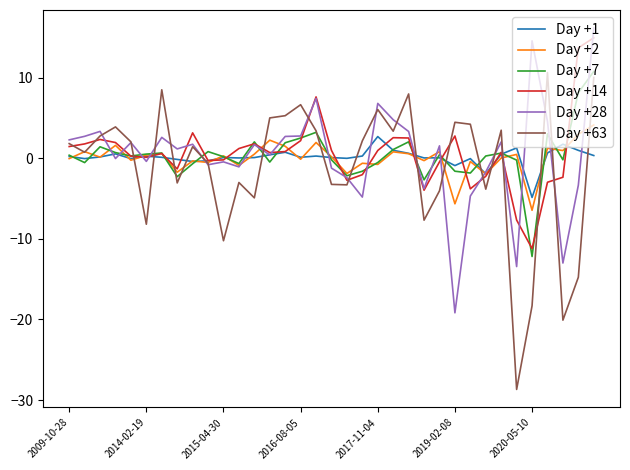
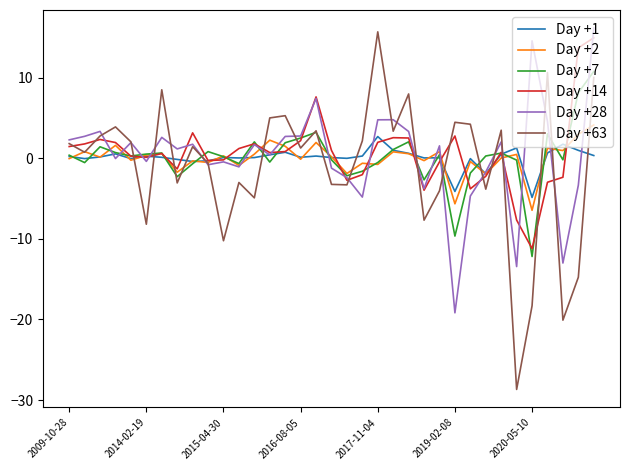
  {
    "Day +1": {
      "2017-11-04": 3,
-     "2019-02-08": -1,
+     "2019-02-08": -4,
      "2020-05-10": -5
    },
    "Day +2": {
      "2019-02-08": -6,
      "2020-05-10": -6
    },
    "Day +7": {
-     "2019-02-08": -2,
+     "2019-02-08": -10,
      "2020-05-10": -12
    },
    "Day +14": {
      "2009-10-28": 1,
      "2016-08-05": 2,
-     "2017-11-04": 1,
+     "2017-11-04": 2,
      "2019-02-08": 3,
      "2020-05-10": -11
    },
    "Day +28": {
      "2009-10-28": 2,
      "2014-02-19": 0,
-     "2017-11-04": 7,
+     "2017-11-04": 5,
      "2019-02-08": -19
    },
    "Day +63": {
      "2009-10-28": 2,
      "2014-02-19": -8,
      "2015-04-30": -10,
-     "2016-08-05": 7,
-     "2017-11-04": 6,
+     "2016-08-05": 1,
+     "2017-11-04": 16,
      "2019-02-08": 4,
      "2020-05-10": -18
    }
  }
